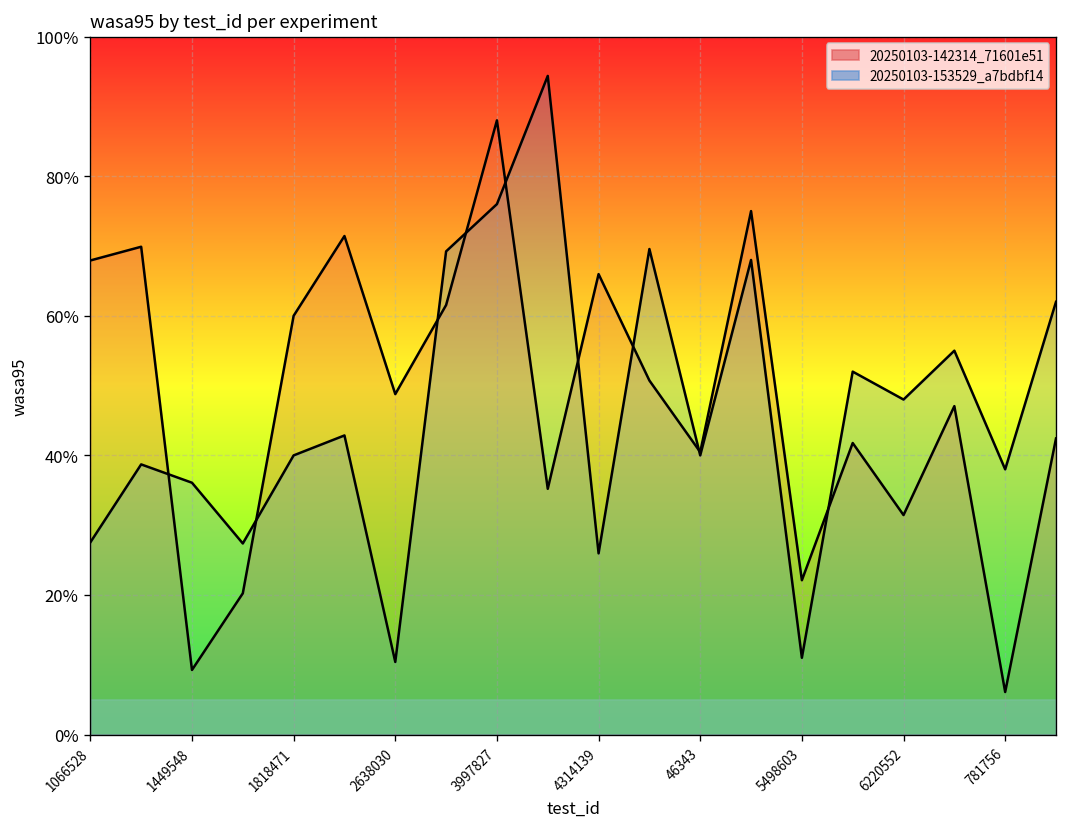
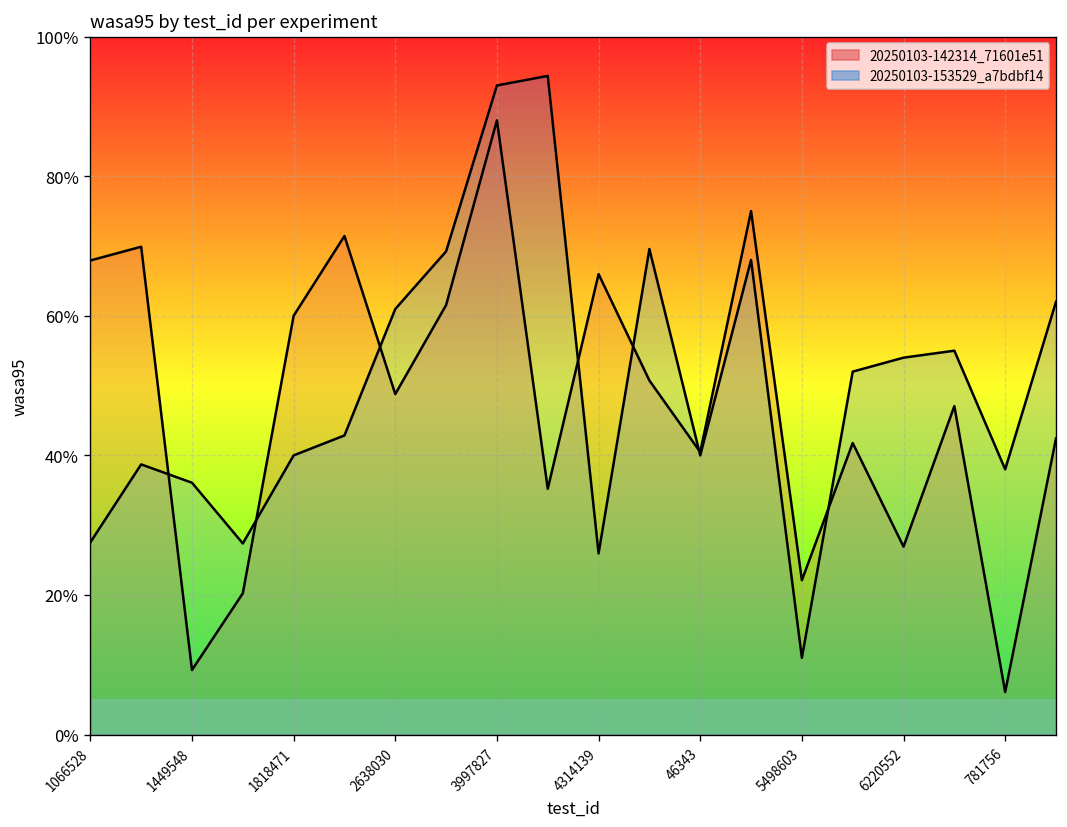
  {
    "20250103-142314_71601e51": {
      "1066528": "68%",
      "1449548": "9%",
      "1818471": "60%",
      "2638030": "49%",
      "3997827": "88%",
      "4314139": "66%",
      "46343": "40%",
      "5498603": "22%",
-     "6220552": "31%",
+     "6220552": "27%",
      "781756": "6%"
    },
    "20250103-153529_a7bdbf14": {
      "1066528": "28%",
      "1449548": "36%",
      "1818471": "40%",
-     "2638030": "10%",
-     "3997827": "76%",
+     "2638030": "61%",
+     "3997827": "93%",
      "4314139": "26%",
      "46343": "40%",
      "5498603": "11%",
-     "6220552": "48%",
+     "6220552": "54%",
      "781756": "38%"
    }
  }
